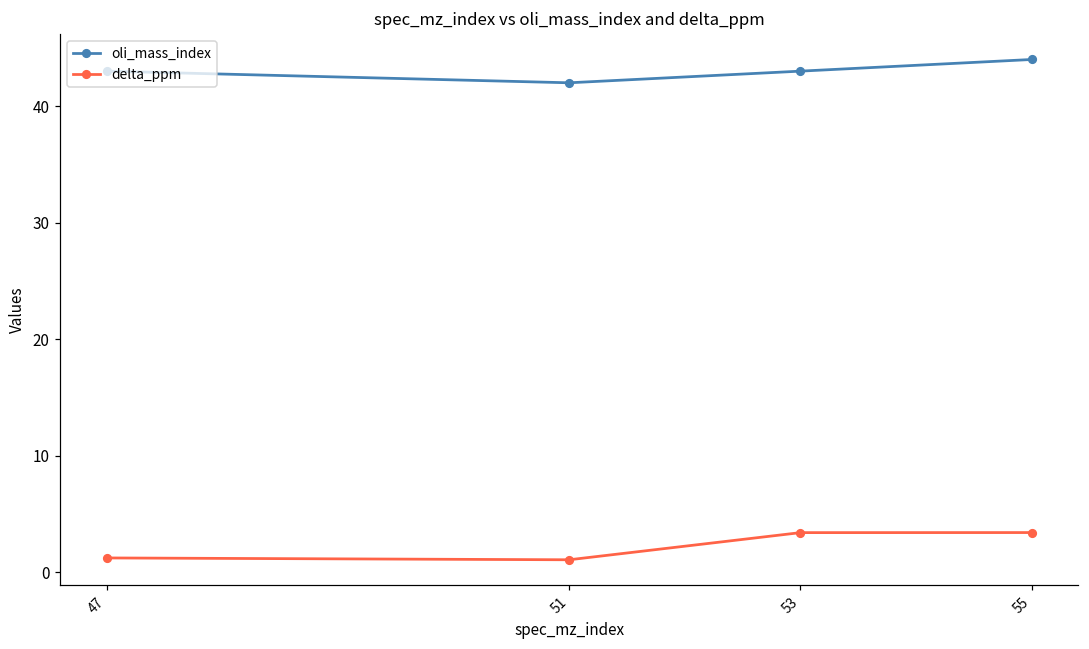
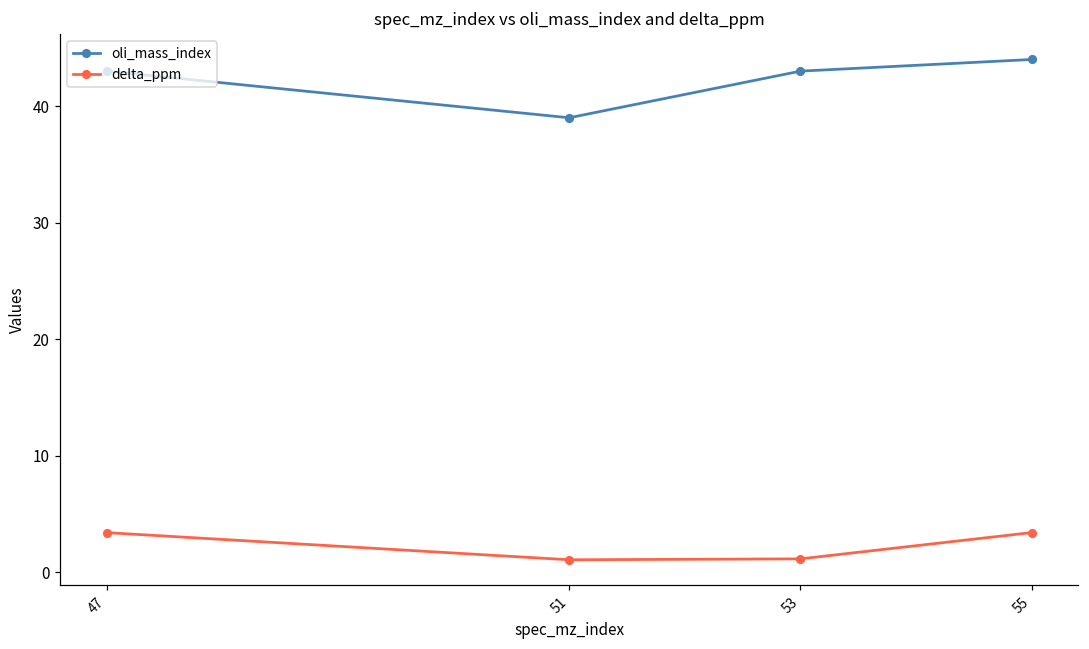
  {
    "oli_mass_index": {
-     "51": 42,
+     "51": 39,
      "53": 43,
      "55": 44
    },
    "delta_ppm": {
-     "47": 1.2,
+     "47": 3.4,
      "51": 1.1,
-     "53": 3.4,
+     "53": 1.2,
      "55": 3.4
    }
  }
